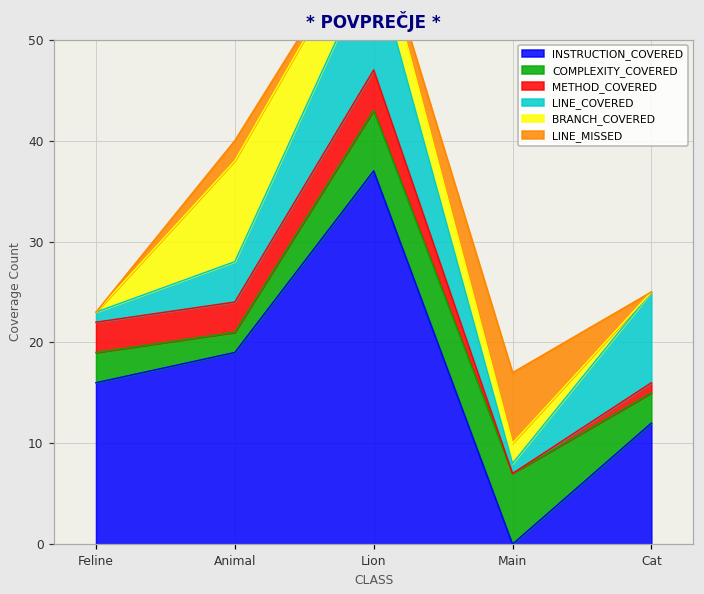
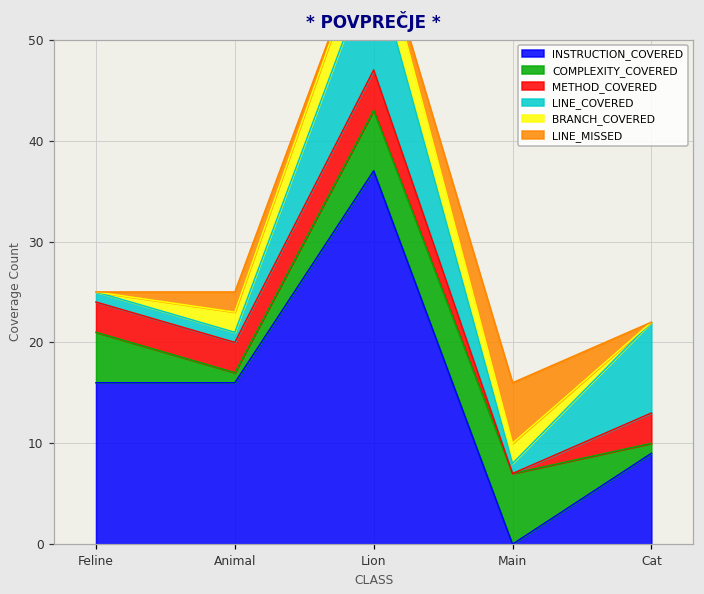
  {
    "INSTRUCTION_COVERED": {
      "Feline": 16,
-     "Animal": 19,
+     "Animal": 16,
      "Lion": 37,
      "Main": 0,
-     "Cat": 12
+     "Cat": 9
    },
    "COMPLEXITY_COVERED": {
-     "Feline": 3,
-     "Animal": 2,
+     "Feline": 5,
+     "Animal": 1,
      "Lion": 6,
-     "Cat": 3
+     "Cat": 1
    },
    "METHOD_COVERED": {
      "Feline": 3,
      "Animal": 3,
      "Lion": 4,
-     "Cat": 1
+     "Cat": 3
    },
    "LINE_COVERED": {
-     "Animal": 4,
+     "Animal": 1,
      "Main": 1
    },
    "BRANCH_COVERED": {
-     "Animal": 10,
+     "Animal": 2,
      "Main": 2
    },
    "LINE_MISSED": {
      "Animal": 2,
-     "Main": 7
+     "Main": 6
    }
  }
